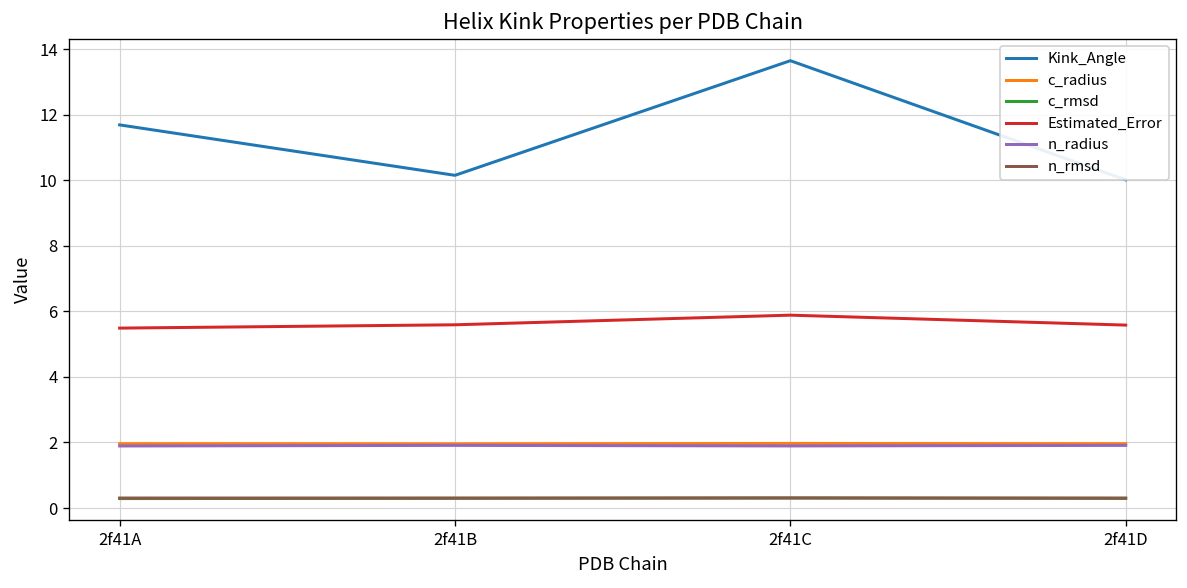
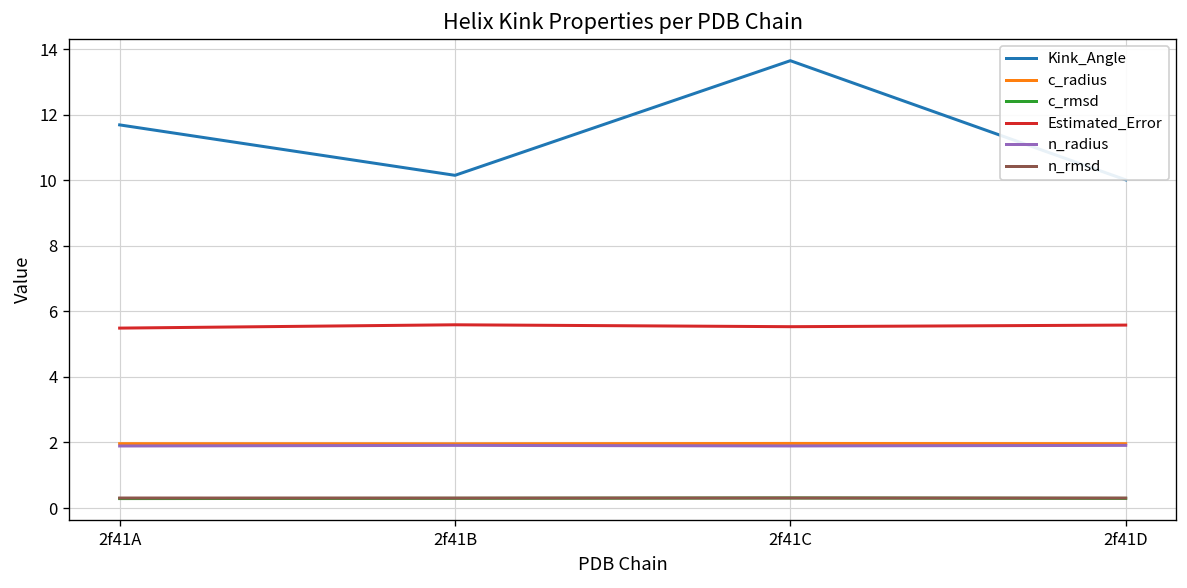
  {
    "Kink_Angle": {
      "2f41A": 11.7,
      "2f41B": 10.2,
      "2f41C": 13.7
    },
    "Estimated_Error": {
      "2f41A": 5.5,
      "2f41B": 5.6,
-     "2f41C": 5.9,
+     "2f41C": 5.5,
      "2f41D": 5.6
    }
  }
